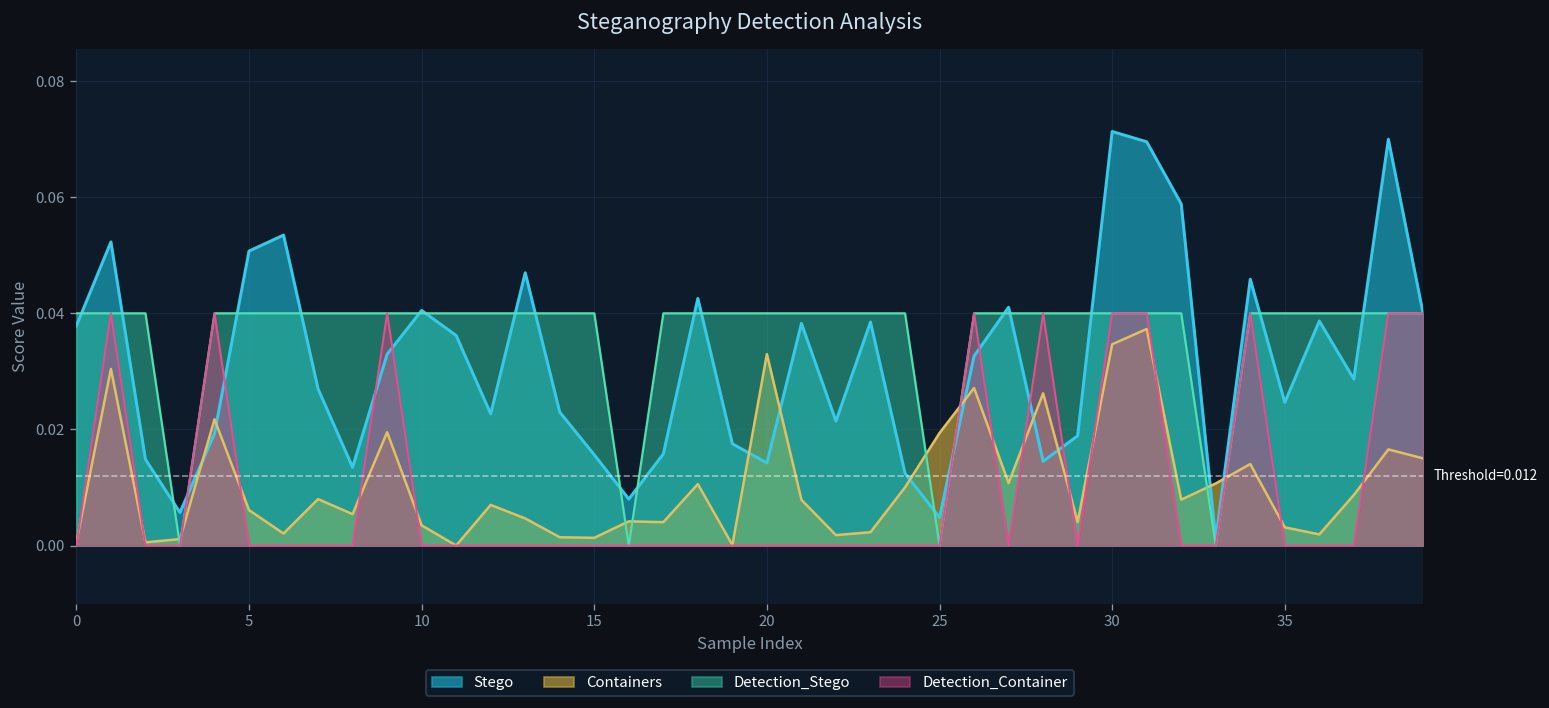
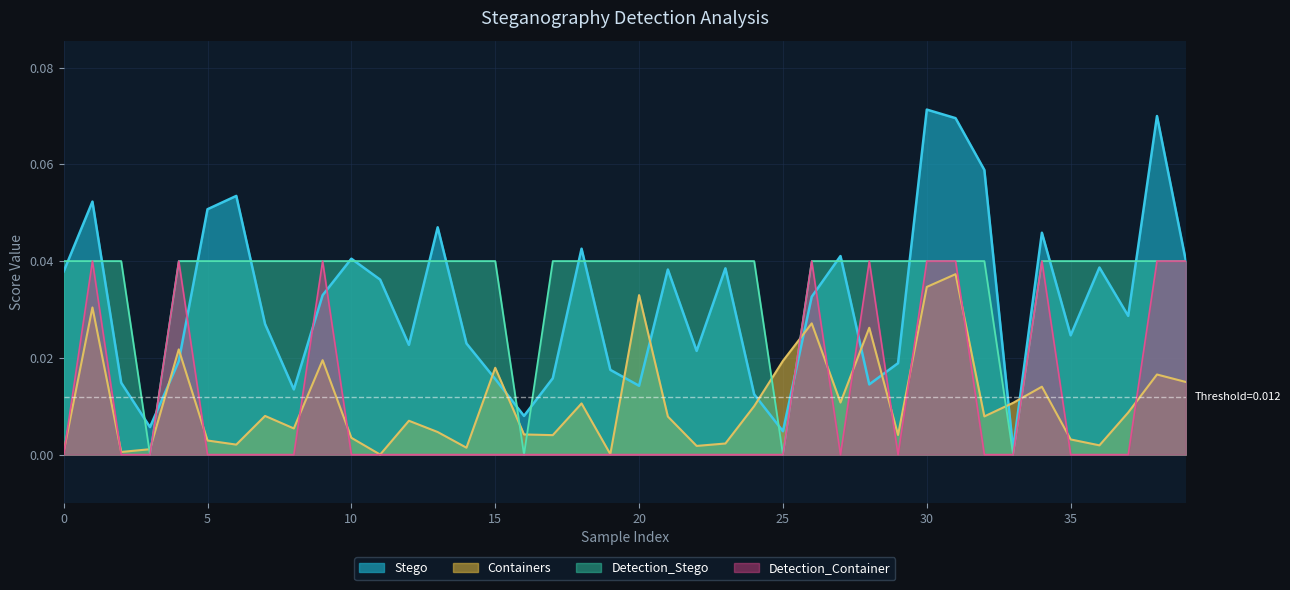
  {
    "Containers": {
      "0": 0.001,
-     "5": 0.006,
+     "5": 0.003,
      "10": 0.003,
-     "15": 0.001,
+     "15": 0.018,
      "20": 0.033,
      "25": 0.019,
      "30": 0.035,
      "35": 0.003
    },
    "Detection_Container": {
      "0": 0.000,
      "5": 0.000,
      "10": 0.000,
      "15": 0.000,
      "20": 0.000,
      "35": 0.000
    }
  }
